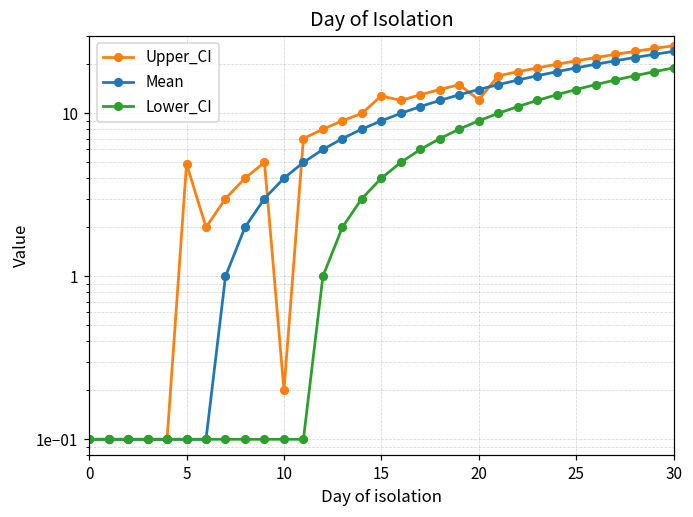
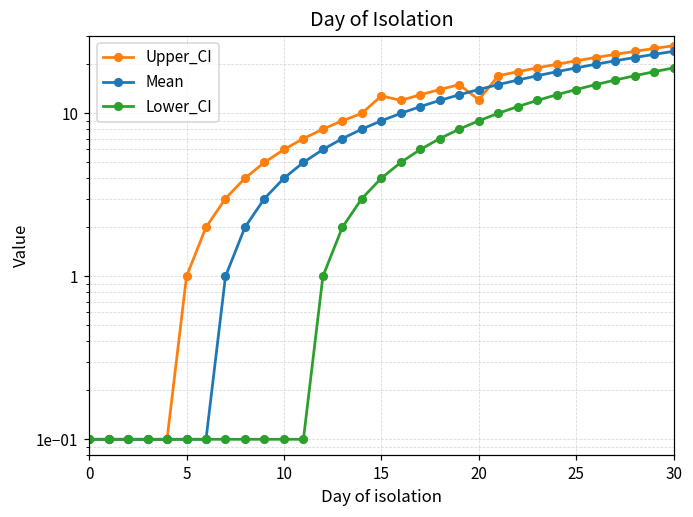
  {
    "Upper_CI": {
-     "5": 4.9,
-     "10": 0.2,
+     "5": 1.0,
+     "10": 6.0,
      "15": 13,
      "20": 12,
      "25": 21,
      "30": 26
    },
    "Mean": {
      "10": 4.0,
      "15": 9,
      "20": 14,
      "25": 19,
      "30": 24
    },
    "Lower_CI": {
      "10": 0.1,
      "15": 4.0,
      "20": 9,
      "25": 14,
      "30": 19
    }
  }
